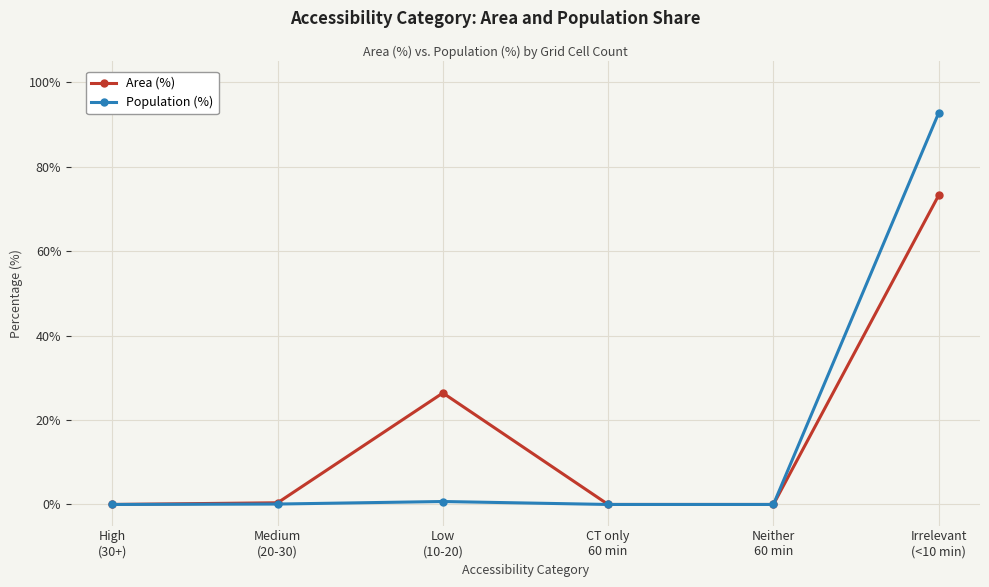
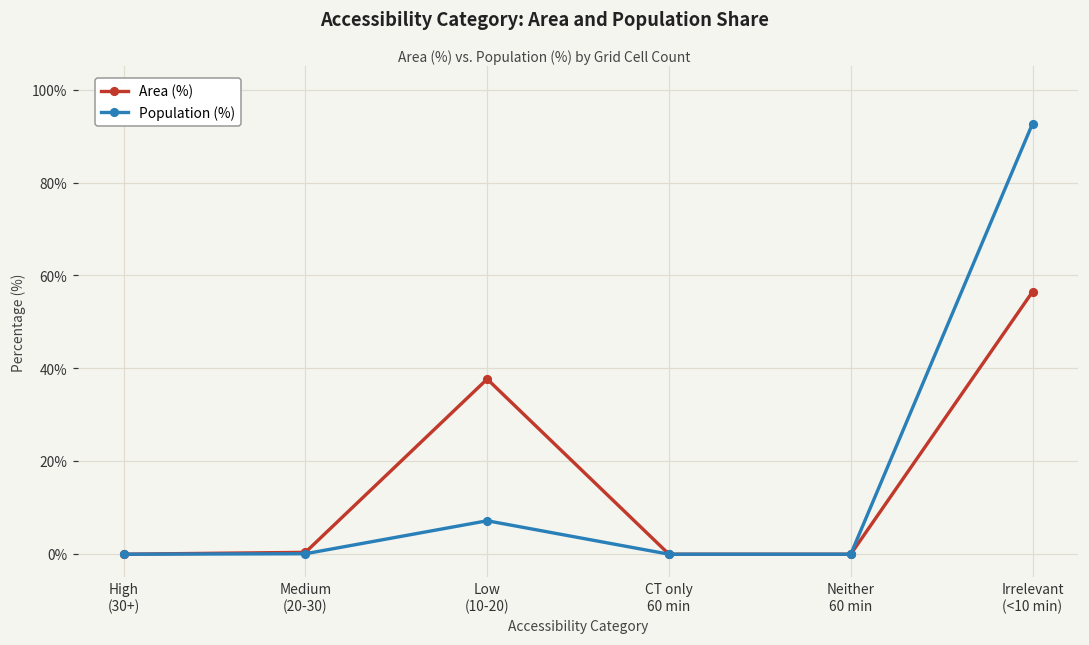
  {
    "Area (%)": {
-     "Low (10-20)": "26%",
-     "Irrelevant (<10 min)": "73%"
+     "Low (10-20)": "38%",
+     "Irrelevant (<10 min)": "57%"
    },
    "Population (%)": {
-     "Low (10-20)": "1%",
+     "Low (10-20)": "7%",
      "Irrelevant (<10 min)": "93%"
    }
  }
